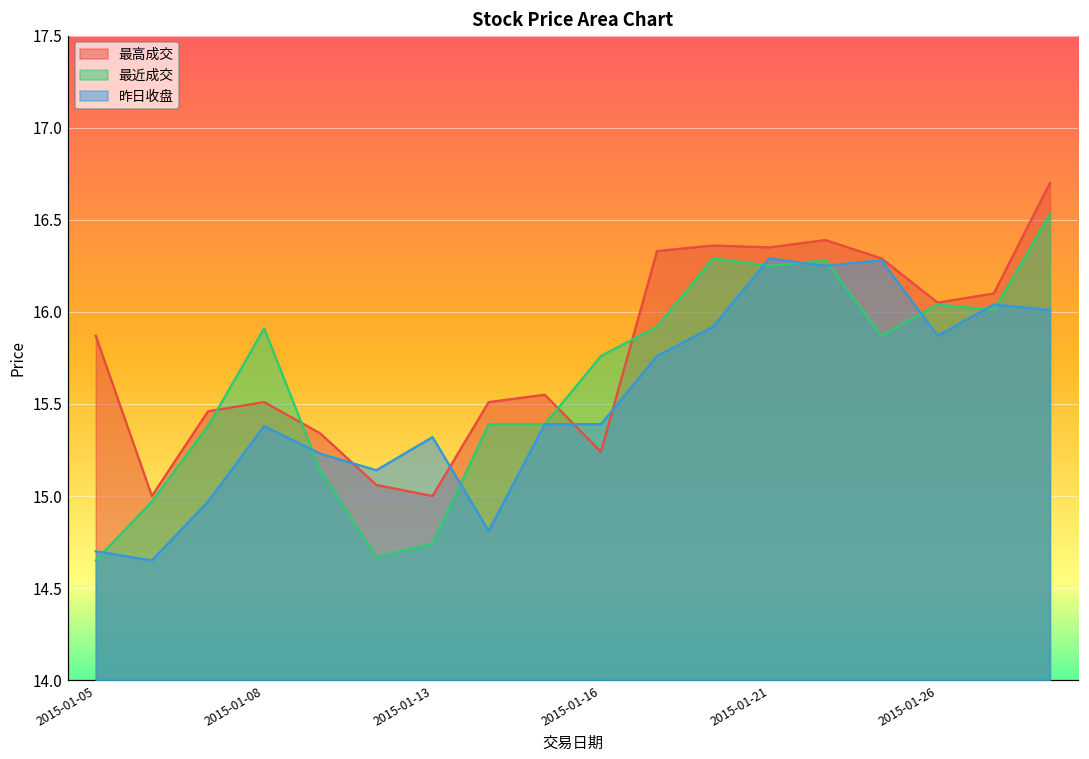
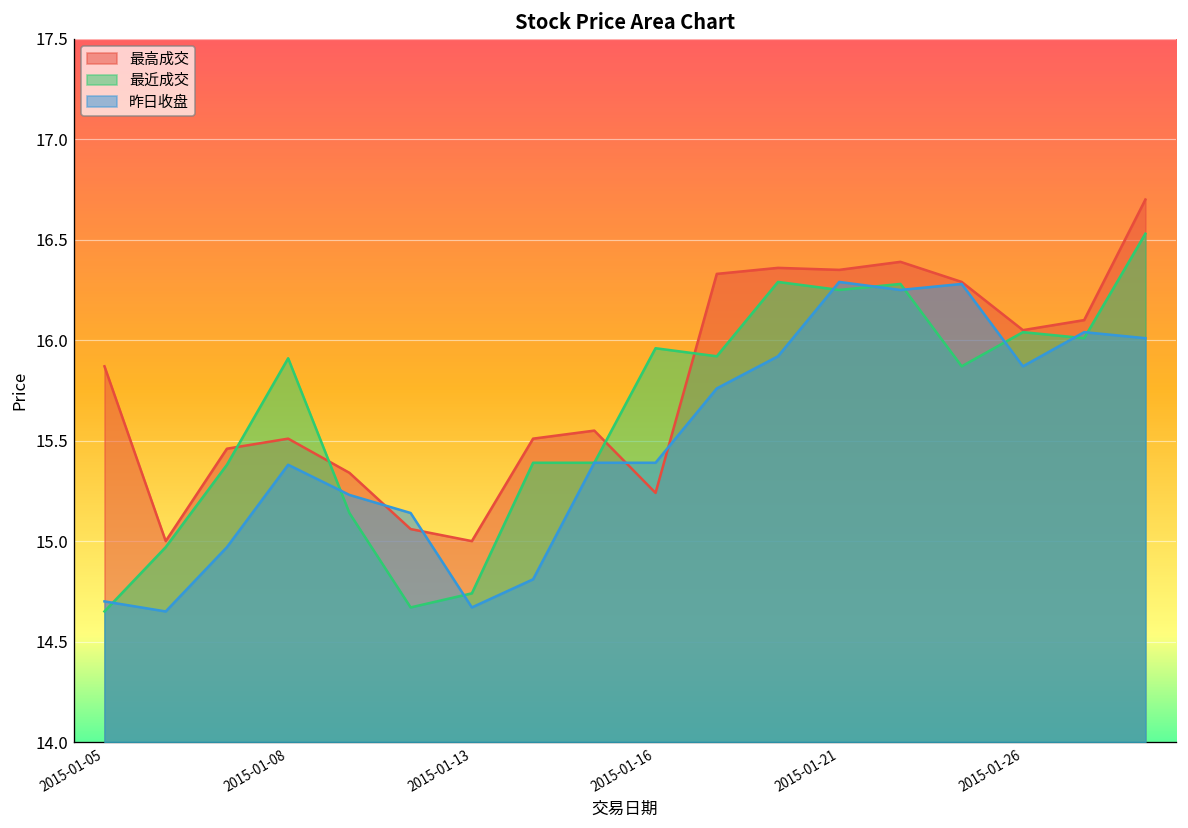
  {
    "最高成交": {
      "2015-01-05": 15.87,
      "2015-01-08": 15.51,
      "2015-01-13": 15.00,
      "2015-01-16": 15.24,
      "2015-01-21": 16.35
    },
    "最近成交": {
      "2015-01-05": 14.65,
      "2015-01-08": 15.91,
      "2015-01-13": 14.74,
-     "2015-01-16": 15.76,
+     "2015-01-16": 15.96,
      "2015-01-21": 16.25
    },
    "昨日收盘": {
      "2015-01-05": 14.70,
      "2015-01-08": 15.38,
-     "2015-01-13": 15.32,
+     "2015-01-13": 14.67,
      "2015-01-16": 15.39,
      "2015-01-21": 16.29,
      "2015-01-26": 15.87
    }
  }
